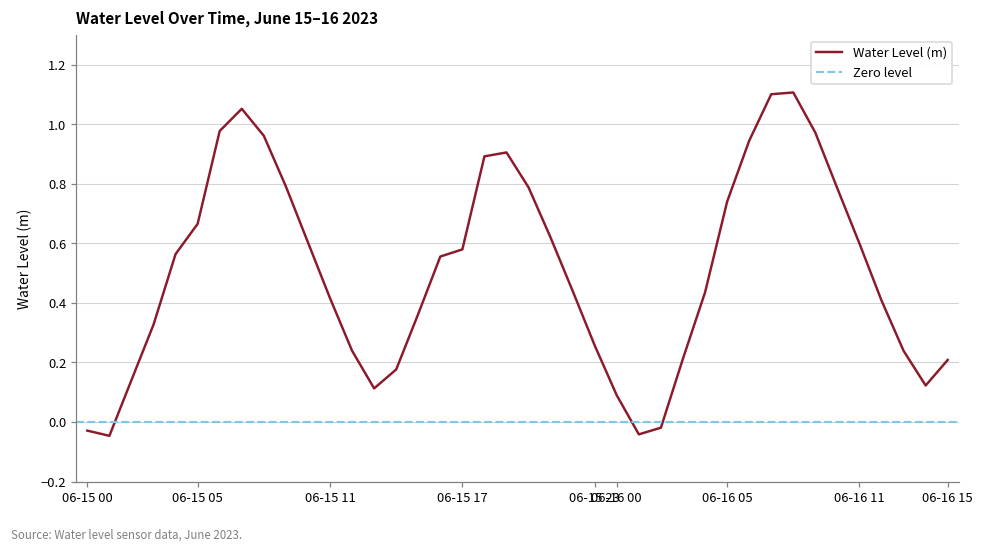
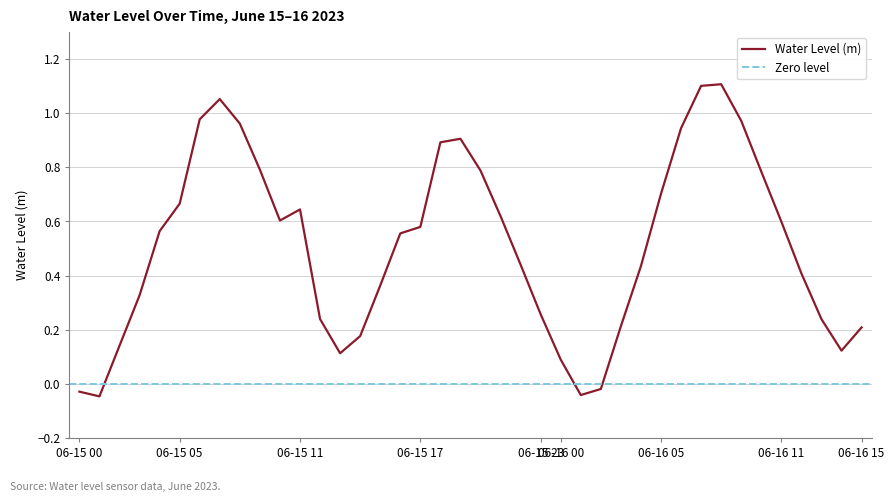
  {
    "06-15 00": -0.03,
    "06-15 05": 0.67,
-   "06-15 11": 0.42,
+   "06-15 11": 0.64,
    "06-15 17": 0.58,
-   "06-16 05": 0.74,
+   "06-16 05": 0.70,
    "06-16 11": 0.60,
    "06-16 15": 0.21
  }
